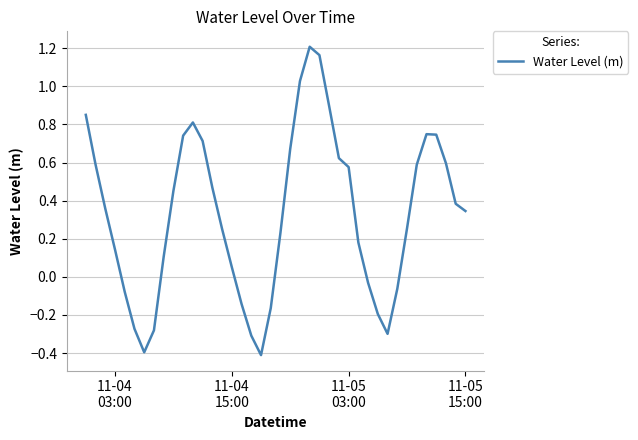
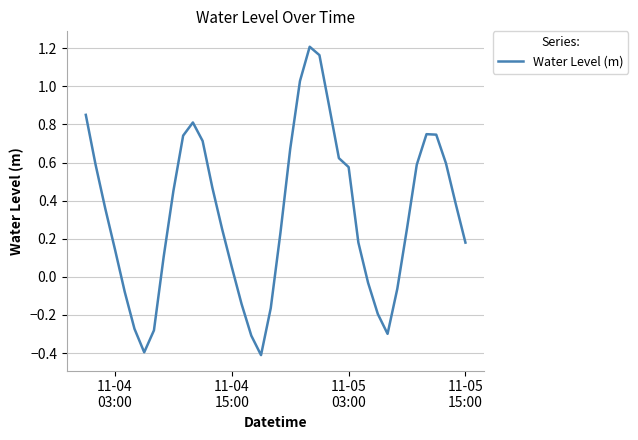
  {
    "11-04 03:00": 0.14,
    "11-04 15:00": 0.05,
    "11-05 03:00": 0.58,
-   "11-05 15:00": 0.35
+   "11-05 15:00": 0.18
  }
